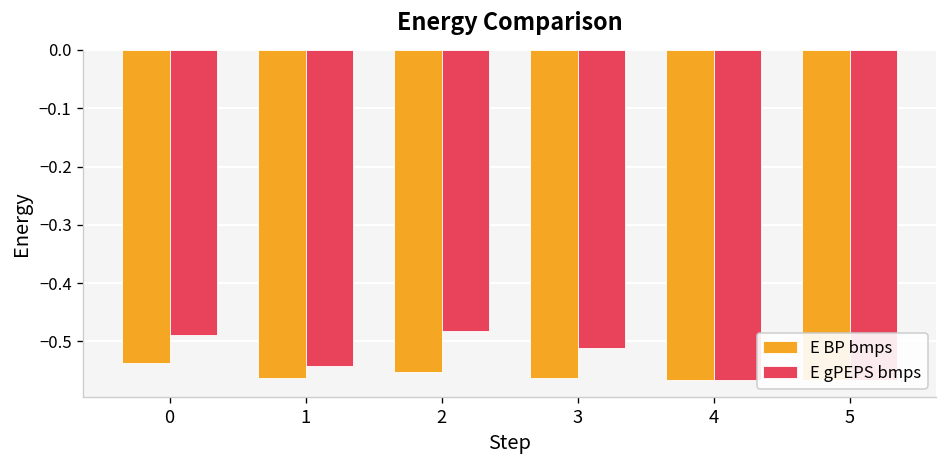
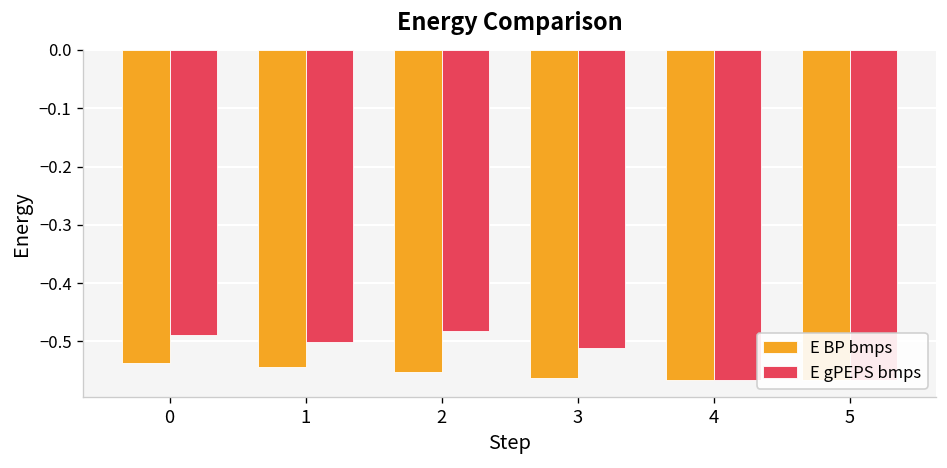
  {
    "E BP bmps": {
      "0": -0.54,
-     "1": -0.56,
+     "1": -0.54,
      "2": -0.55,
      "3": -0.56,
      "4": -0.57
    },
    "E gPEPS bmps": {
      "0": -0.49,
-     "1": -0.54,
+     "1": -0.50,
      "2": -0.48,
      "3": -0.51,
      "4": -0.57
    }
  }
